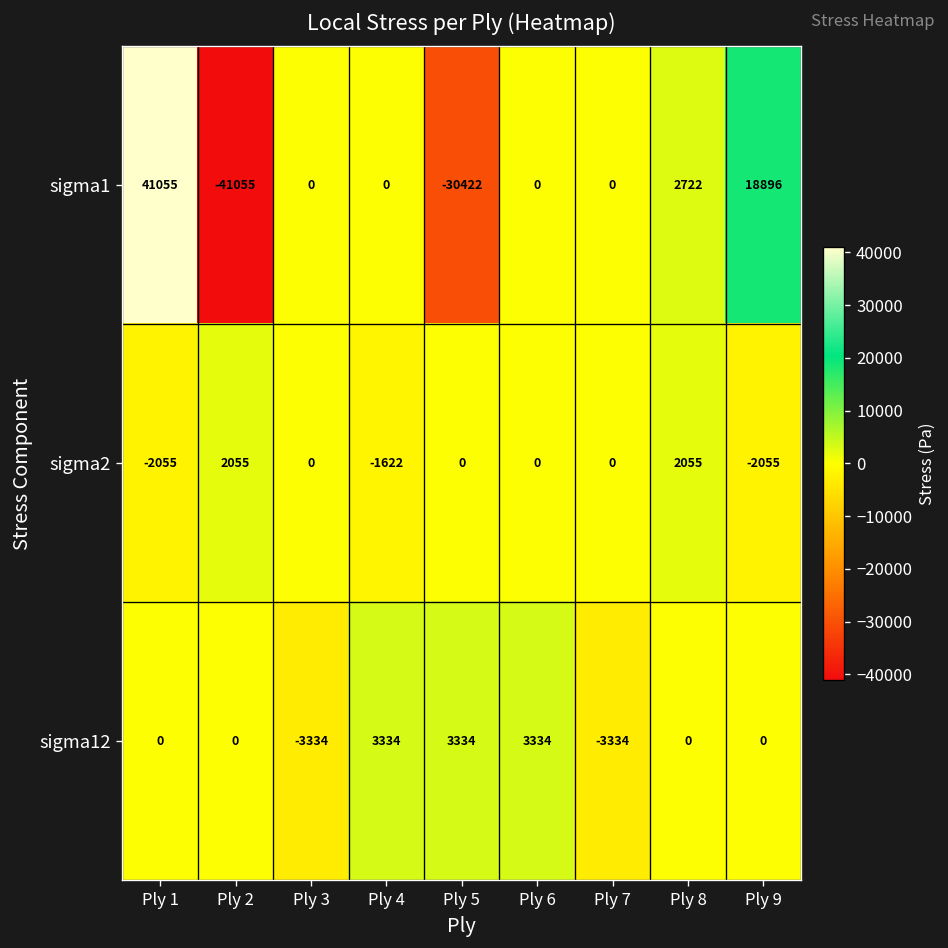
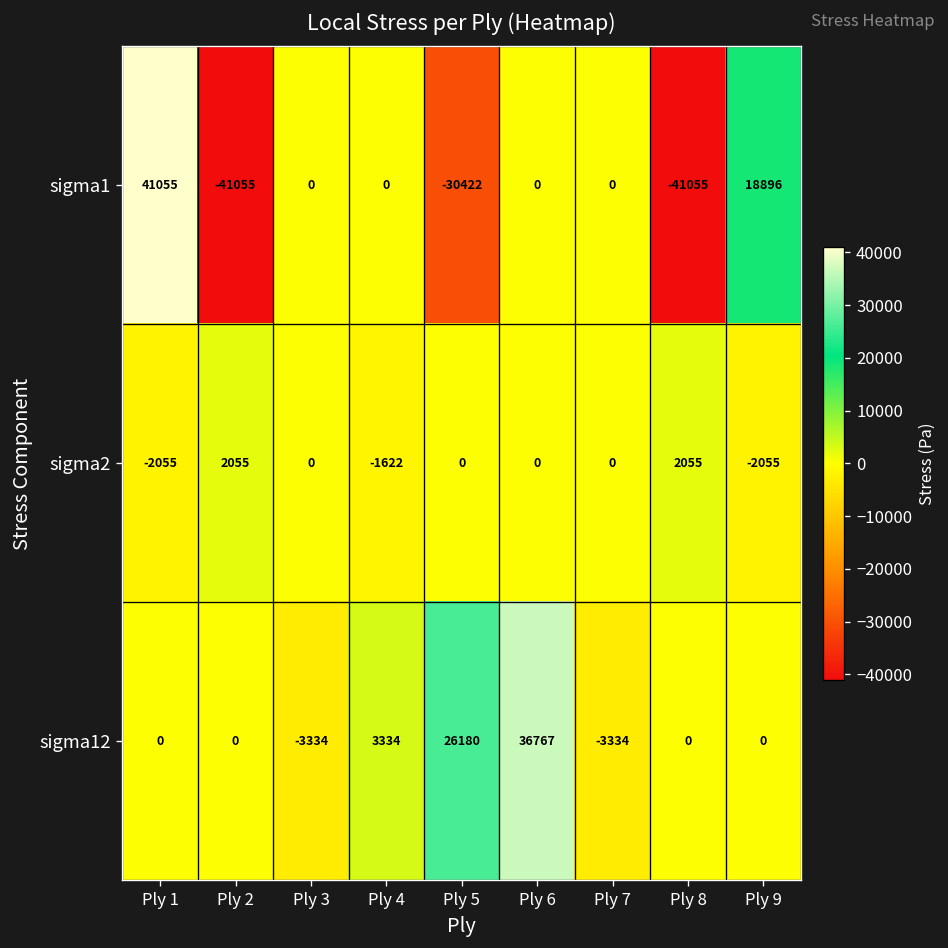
  {
    "sigma1": {
      "Ply 1": 41055,
      "Ply 2": -41055,
      "Ply 3": 0,
      "Ply 4": 0,
      "Ply 5": -30422,
      "Ply 6": 0,
      "Ply 7": 0,
-     "Ply 8": 2722,
+     "Ply 8": -41055,
      "Ply 9": 18896
    },
    "sigma2": {
      "Ply 1": -2055,
      "Ply 2": 2055,
      "Ply 3": 0,
      "Ply 4": -1622,
      "Ply 5": 0,
      "Ply 6": 0,
      "Ply 7": 0,
      "Ply 8": 2055,
      "Ply 9": -2055
    },
    "sigma12": {
      "Ply 1": 0,
      "Ply 2": 0,
      "Ply 3": -3334,
      "Ply 4": 3334,
-     "Ply 5": 3334,
-     "Ply 6": 3334,
+     "Ply 5": 26180,
+     "Ply 6": 36767,
      "Ply 7": -3334,
      "Ply 8": 0,
      "Ply 9": 0
    }
  }
